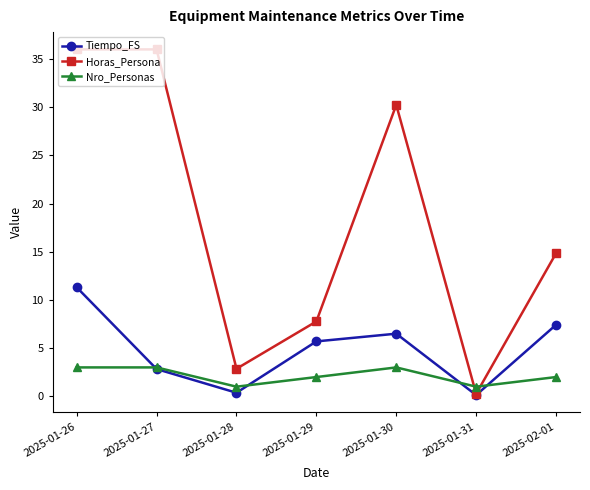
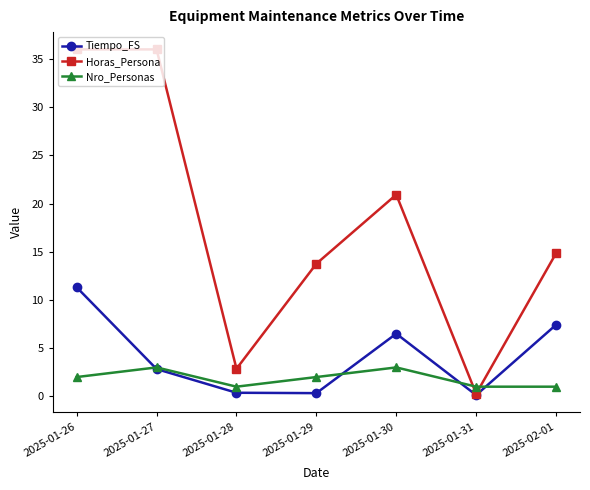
  {
    "Tiempo_FS": {
      "2025-01-26": 11,
      "2025-01-28": 0,
-     "2025-01-29": 6,
+     "2025-01-29": 0,
      "2025-01-30": 7,
      "2025-02-01": 7
    },
    "Horas_Persona": {
      "2025-01-28": 3,
-     "2025-01-29": 8,
-     "2025-01-30": 30,
+     "2025-01-29": 14,
+     "2025-01-30": 21,
      "2025-02-01": 15
    },
    "Nro_Personas": {
-     "2025-01-26": 3,
+     "2025-01-26": 2,
      "2025-01-28": 1,
      "2025-01-29": 2,
      "2025-01-30": 3,
      "2025-01-31": 1,
-     "2025-02-01": 2
+     "2025-02-01": 1
    }
  }
